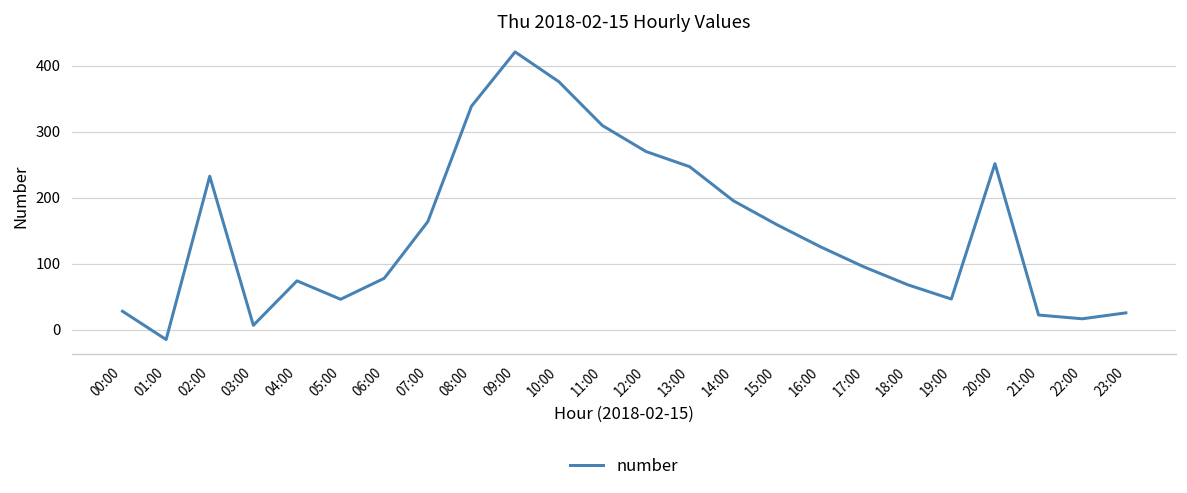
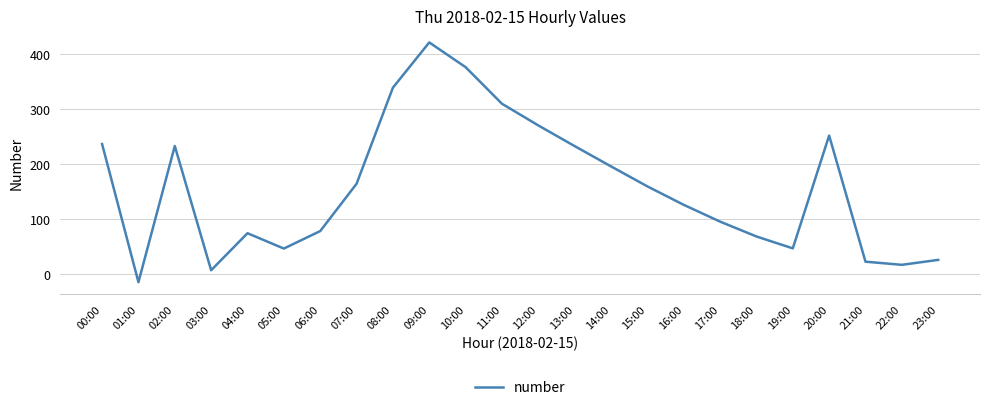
  {
-   "00:00": 30,
+   "00:00": 240,
    "01:00": -20,
    "02:00": 230,
    "03:00": 10,
    "04:00": 70,
    "05:00": 50,
    "06:00": 80,
    "07:00": 160,
    "08:00": 340,
    "09:00": 420,
    "10:00": 380,
    "11:00": 310,
    "12:00": 270,
-   "13:00": 250,
+   "13:00": 230,
    "14:00": 200,
    "15:00": 160,
    "16:00": 130,
    "17:00": 100,
    "18:00": 70,
    "19:00": 50,
    "20:00": 250,
    "21:00": 20,
    "22:00": 20,
    "23:00": 30
  }
